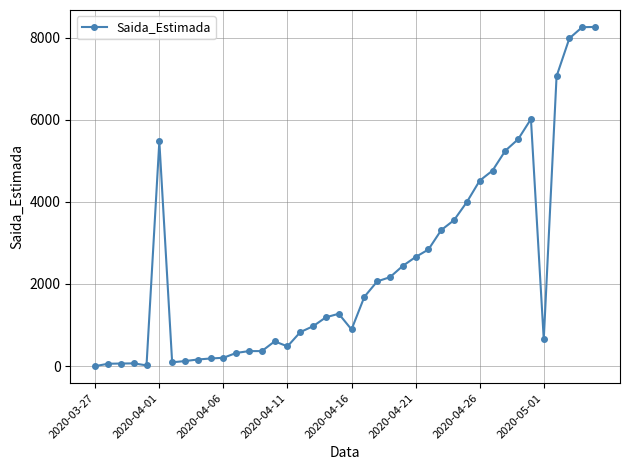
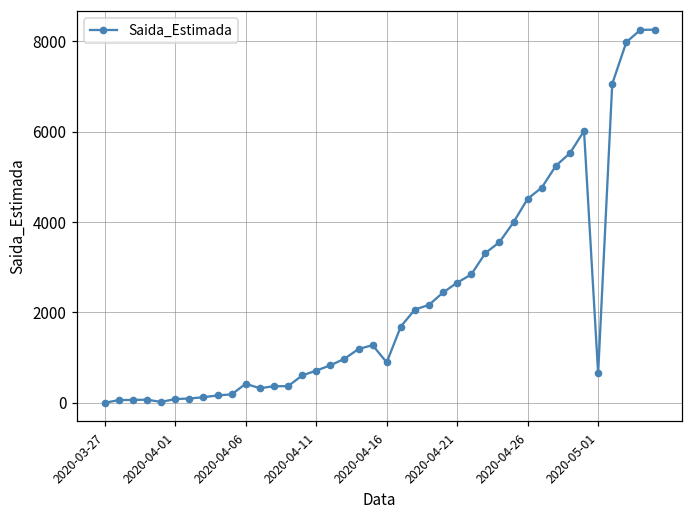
  {
    "2020-03-27": 0,
-   "2020-04-01": 5500,
-   "2020-04-06": 200,
-   "2020-04-11": 500,
+   "2020-04-01": 100,
+   "2020-04-06": 400,
+   "2020-04-11": 700,
    "2020-04-16": 900,
    "2020-04-21": 2700,
    "2020-04-26": 4500,
    "2020-05-01": 600
  }
